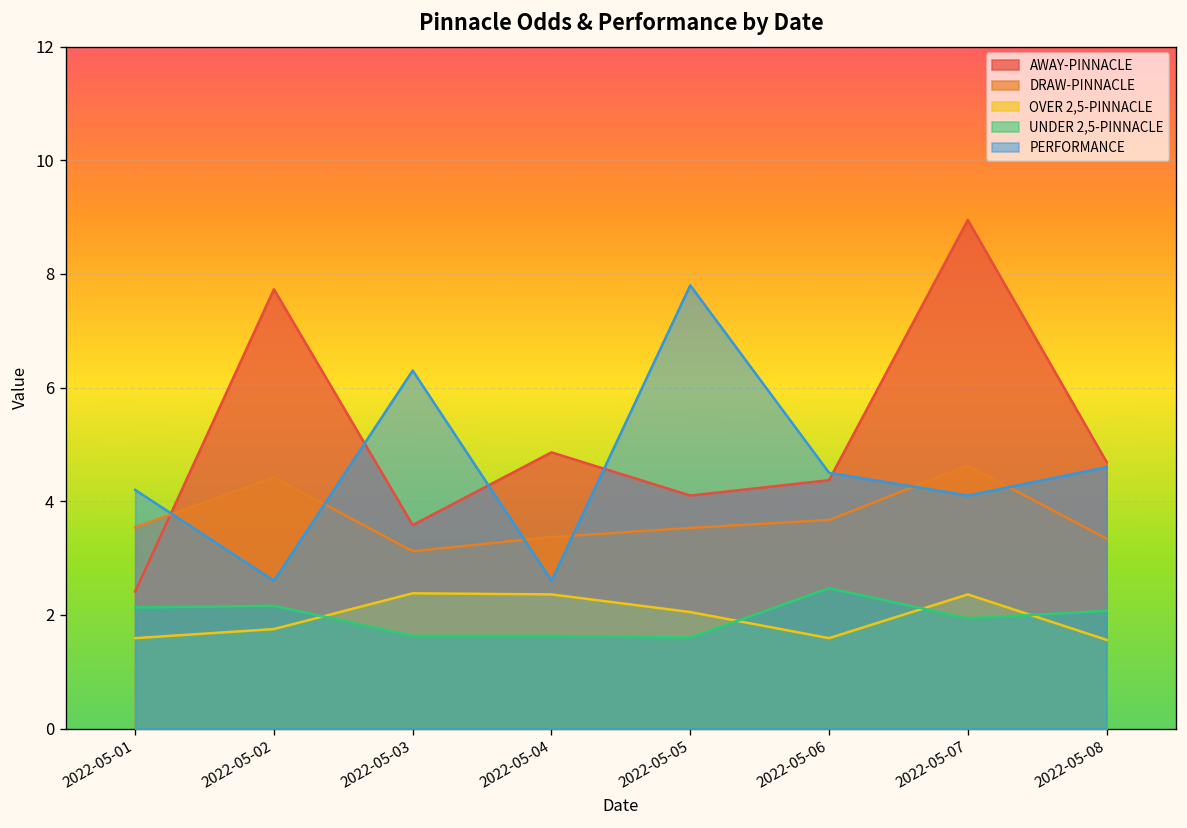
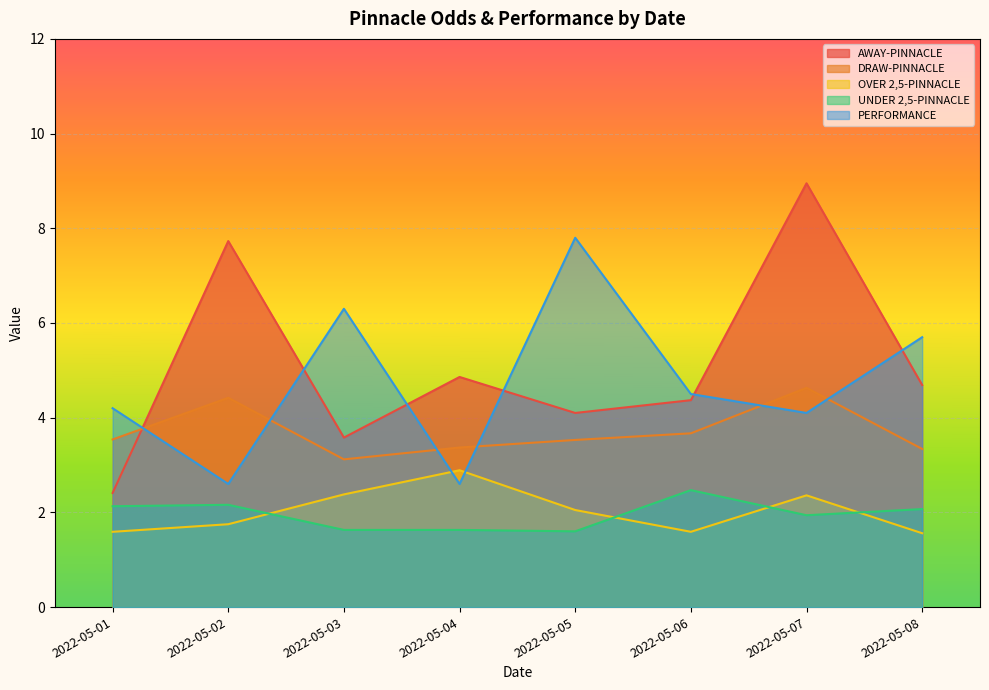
  {
    "OVER 2,5-PINNACLE": {
      "2022-05-01": 1.6,
      "2022-05-02": 1.8,
      "2022-05-03": 2.4,
-     "2022-05-04": 2.4,
+     "2022-05-04": 2.9,
      "2022-05-05": 2.1,
      "2022-05-06": 1.6,
      "2022-05-07": 2.4,
      "2022-05-08": 1.6
    },
    "UNDER 2,5-PINNACLE": {
      "2022-05-01": 2.1,
      "2022-05-02": 2.2,
      "2022-05-03": 1.6,
      "2022-05-04": 1.6,
      "2022-05-05": 1.6,
      "2022-05-06": 2.5,
      "2022-05-07": 1.9,
      "2022-05-08": 2.1
    },
    "PERFORMANCE": {
      "2022-05-01": 4.2,
      "2022-05-02": 2.6,
      "2022-05-03": 6.3,
      "2022-05-04": 2.6,
      "2022-05-05": 7.8,
      "2022-05-06": 4.5,
      "2022-05-07": 4.1,
-     "2022-05-08": 4.6
+     "2022-05-08": 5.7
    }
  }
